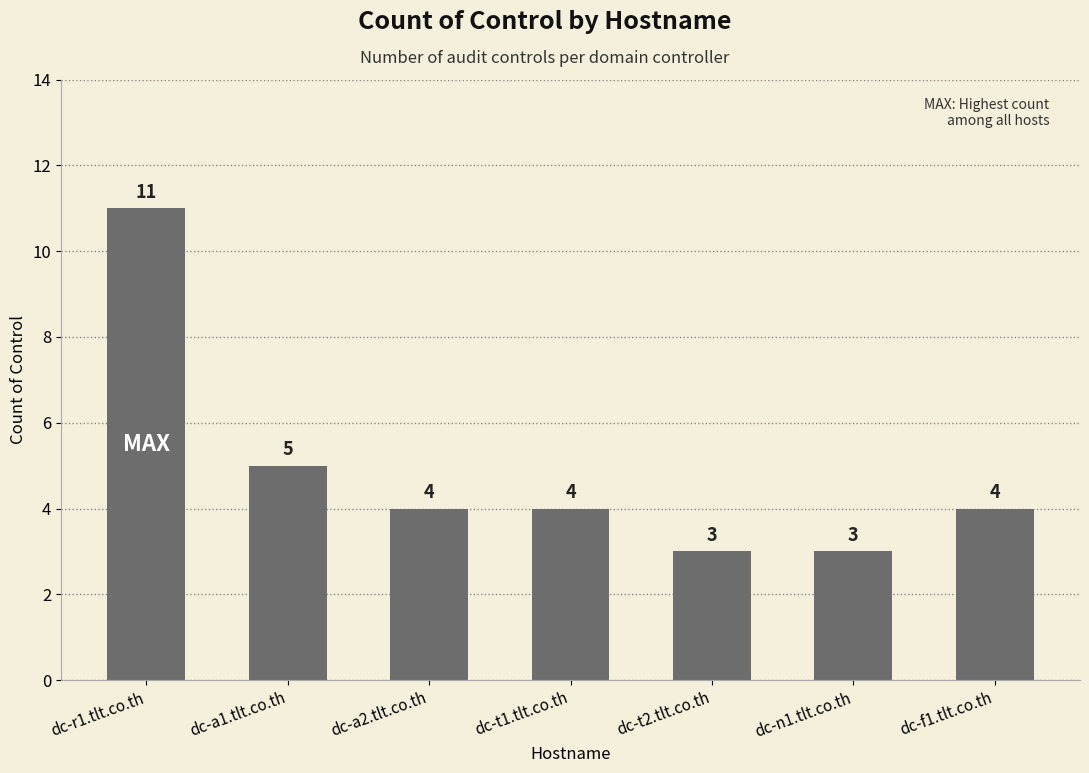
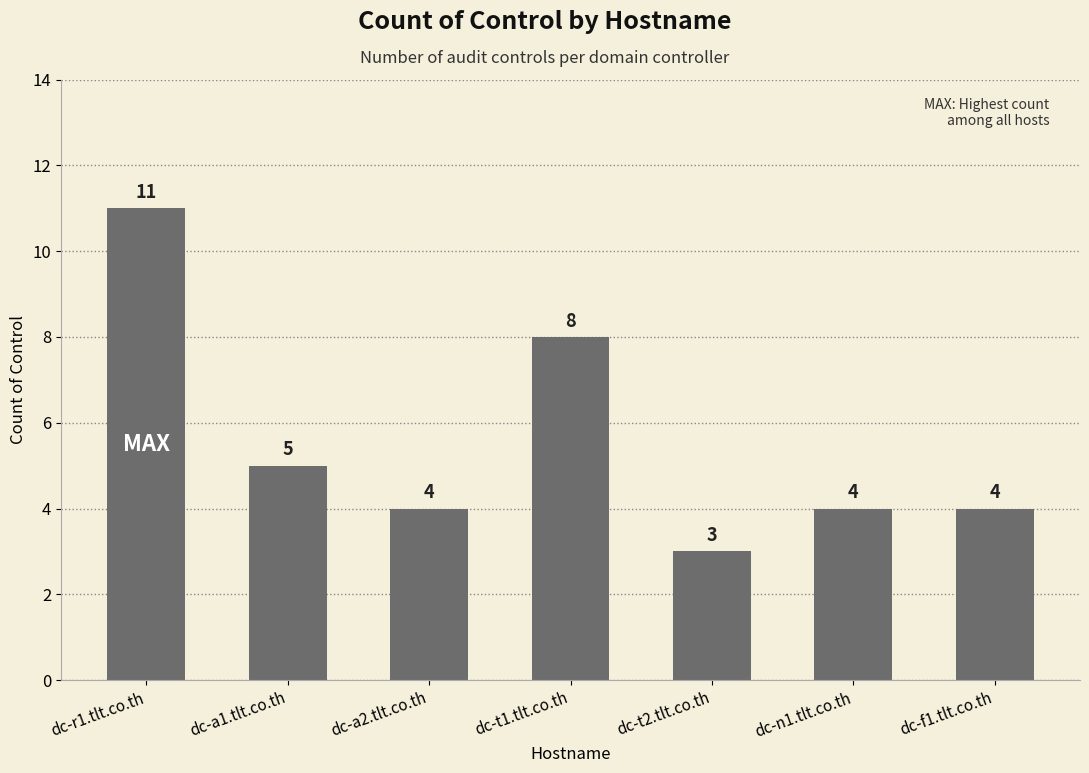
  {
    "dc-r1.tlt.co.th": 11,
    "dc-a1.tlt.co.th": 5,
    "dc-a2.tlt.co.th": 4,
-   "dc-t1.tlt.co.th": 4,
+   "dc-t1.tlt.co.th": 8,
    "dc-t2.tlt.co.th": 3,
-   "dc-n1.tlt.co.th": 3,
+   "dc-n1.tlt.co.th": 4,
    "dc-f1.tlt.co.th": 4
  }
